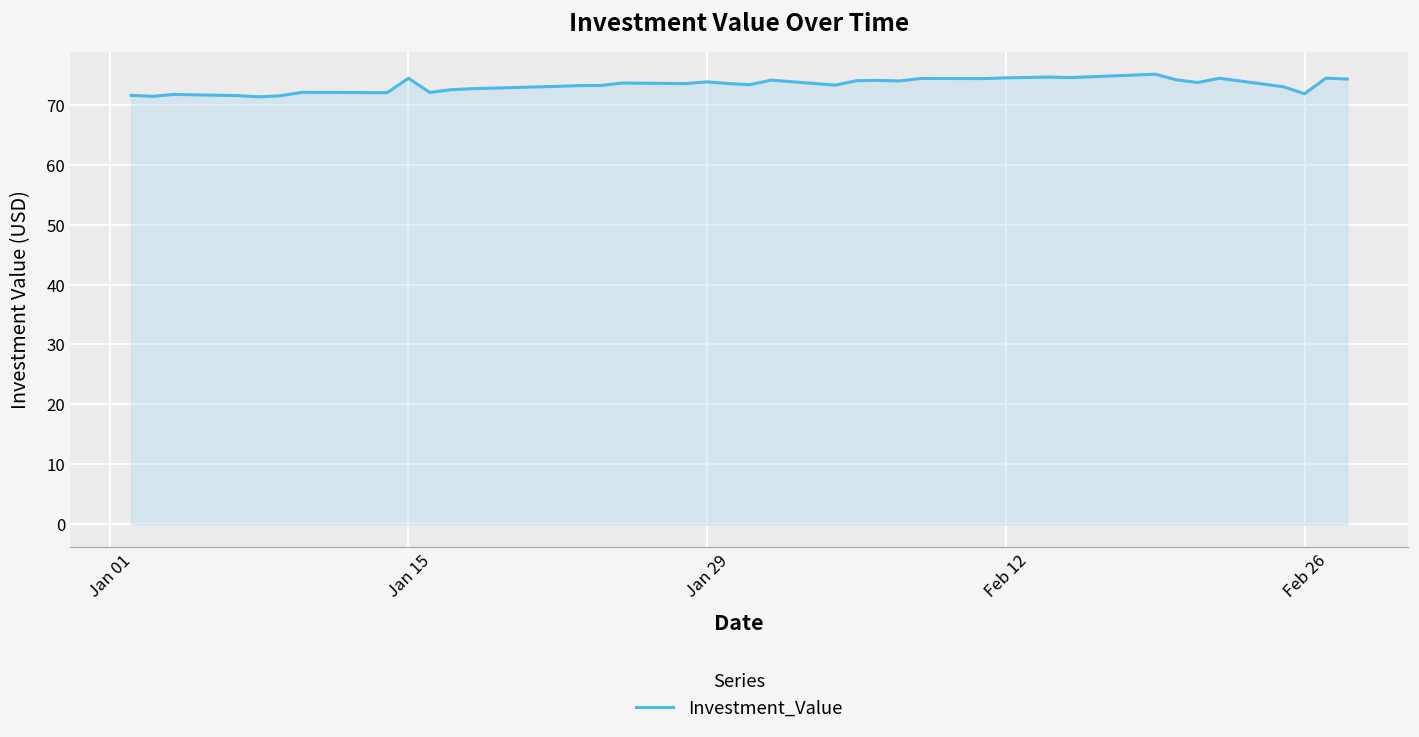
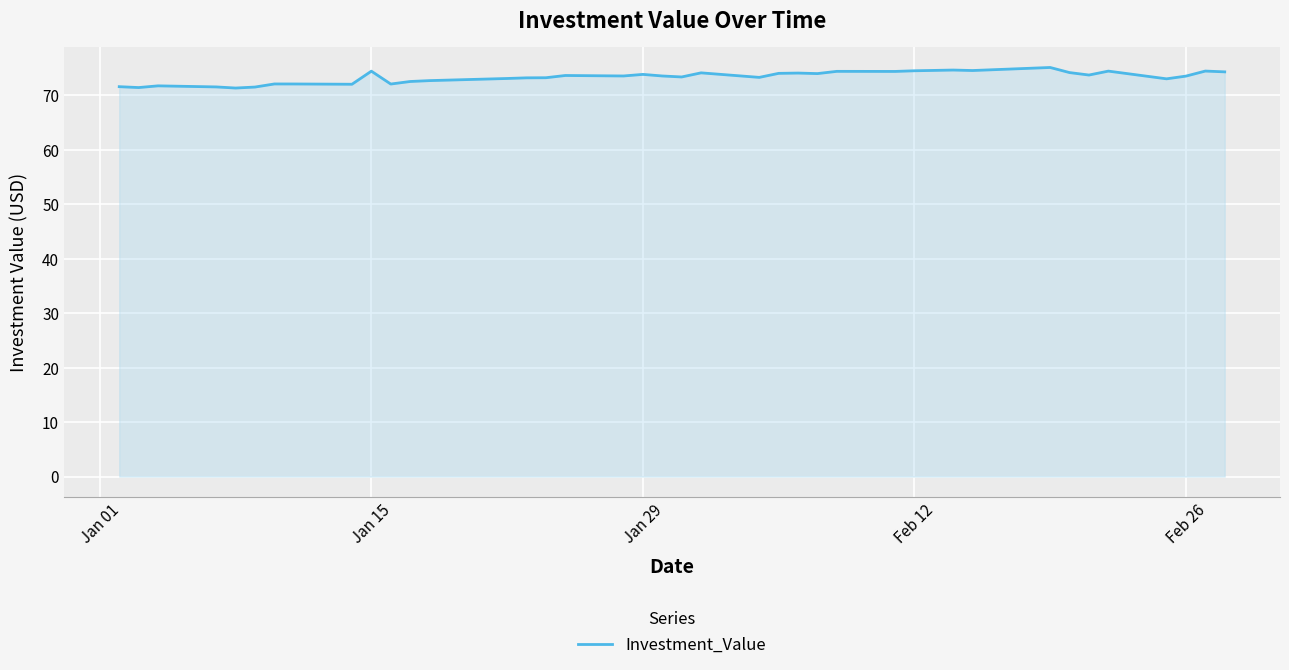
  {
    "Jan 15": 74,
    "Jan 29": 74,
    "Feb 12": 75,
-   "Feb 26": 72
+   "Feb 26": 74
  }
